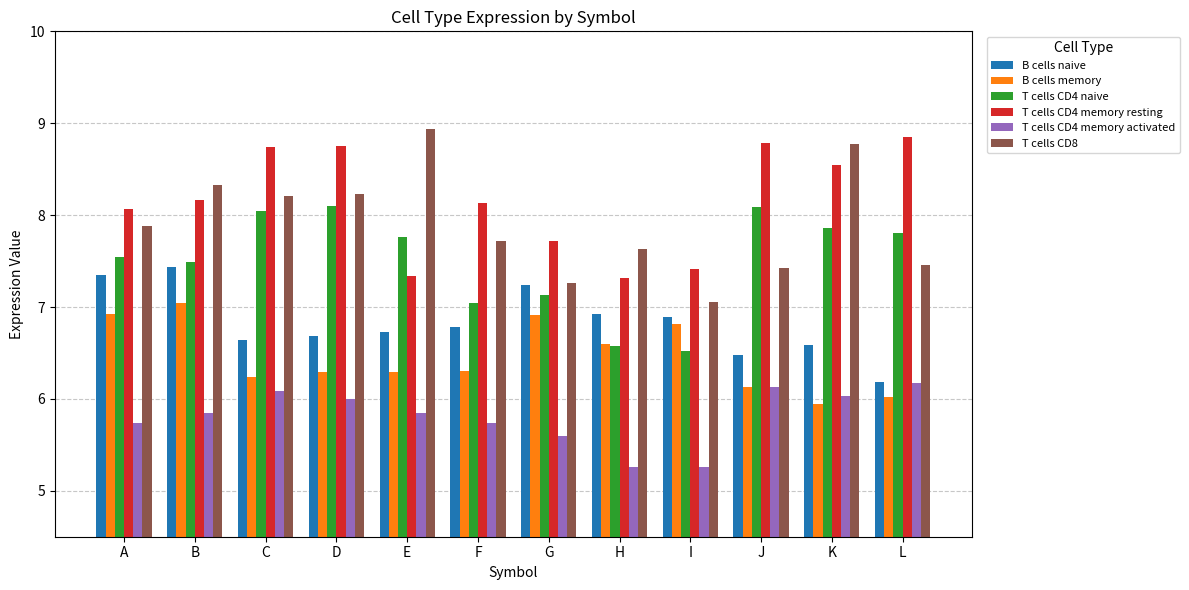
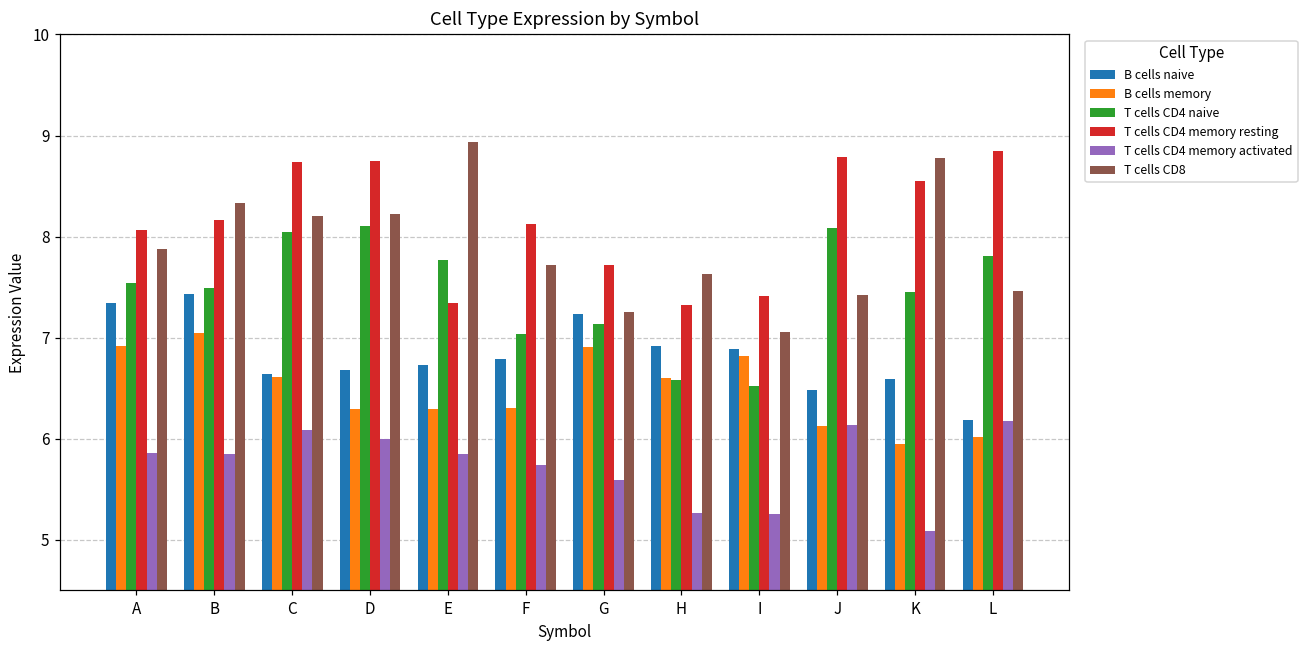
  {
    "B cells naive": {
      "A": 7.3,
      "B": 7.4,
      "C": 6.6,
      "D": 6.7,
      "E": 6.7,
      "F": 6.8,
      "G": 7.2,
      "H": 6.9,
      "I": 6.9,
      "J": 6.5,
      "K": 6.6,
      "L": 6.2
    },
    "B cells memory": {
      "A": 6.9,
      "B": 7.0,
-     "C": 6.2,
+     "C": 6.6,
      "D": 6.3,
      "E": 6.3,
      "F": 6.3,
      "G": 6.9,
      "H": 6.6,
      "I": 6.8,
      "J": 6.1,
      "K": 5.9,
      "L": 6.0
    },
    "T cells CD4 naive": {
      "A": 7.5,
      "B": 7.5,
      "C": 8.0,
      "D": 8.1,
      "E": 7.8,
      "F": 7.0,
      "G": 7.1,
      "H": 6.6,
      "I": 6.5,
      "J": 8.1,
-     "K": 7.9,
+     "K": 7.4,
      "L": 7.8
    },
    "T cells CD4 memory resting": {
      "A": 8.1,
      "B": 8.2,
      "C": 8.7,
      "D": 8.8,
      "E": 7.3,
      "F": 8.1,
      "G": 7.7,
      "H": 7.3,
      "I": 7.4,
      "J": 8.8,
      "K": 8.5,
      "L": 8.8
    },
    "T cells CD4 memory activated": {
-     "A": 5.7,
+     "A": 5.9,
      "B": 5.9,
      "C": 6.1,
      "D": 6.0,
      "E": 5.8,
      "F": 5.7,
      "G": 5.6,
      "H": 5.3,
      "I": 5.3,
      "J": 6.1,
-     "K": 6.0,
+     "K": 5.1,
      "L": 6.2
    },
    "T cells CD8": {
      "A": 7.9,
      "B": 8.3,
      "C": 8.2,
      "D": 8.2,
      "E": 8.9,
      "F": 7.7,
      "G": 7.3,
      "H": 7.6,
      "I": 7.1,
      "J": 7.4,
      "K": 8.8,
      "L": 7.5
    }
  }
